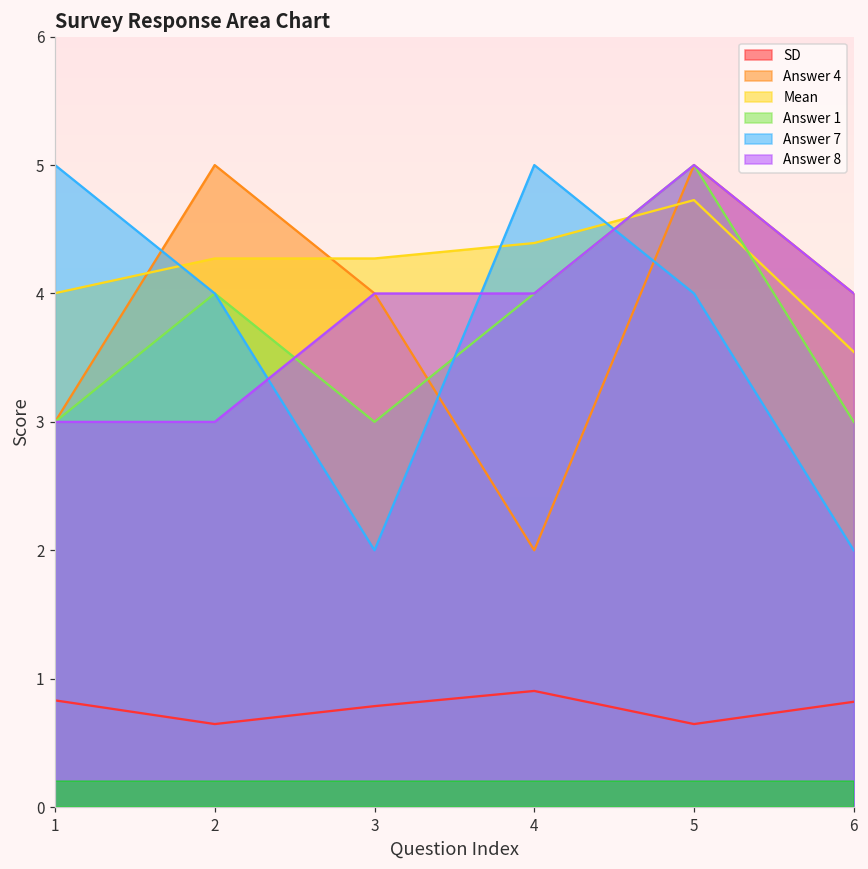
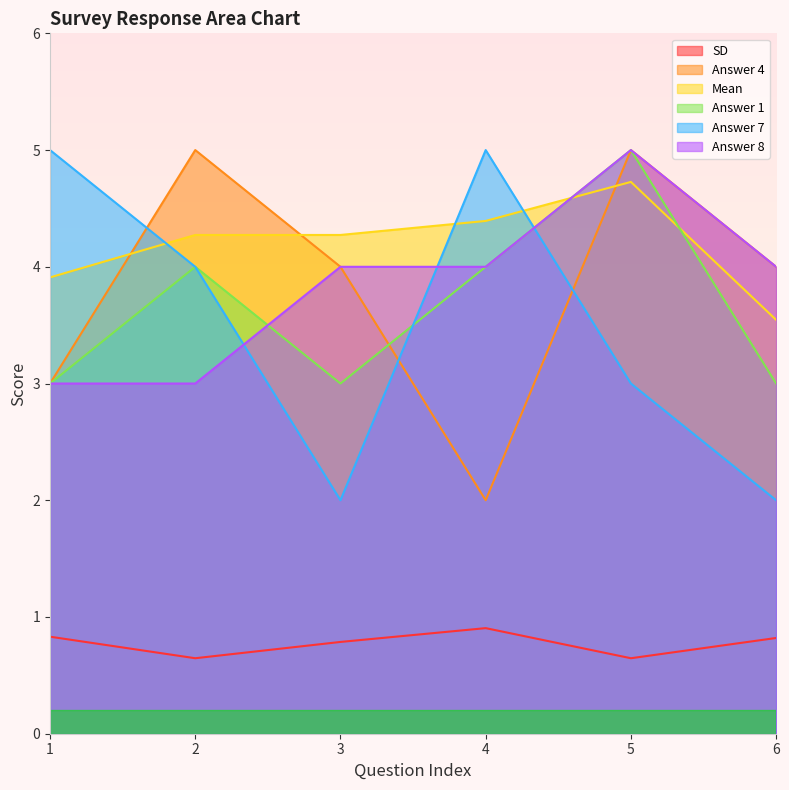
  {
    "SD": {
      "1": 0.83,
      "2": 0.65,
      "3": 0.79,
      "4": 0.90,
      "5": 0.65,
      "6": 0.82
    },
    "Answer 4": {
      "2": 5.00,
      "4": 2.00
    },
    "Mean": {
-     "1": 4.00,
+     "1": 3.91,
      "2": 4.27,
      "3": 4.27,
      "4": 4.39,
      "5": 4.73,
      "6": 3.55
    },
    "Answer 1": {
      "3": 3.00,
      "6": 3.00
    },
    "Answer 7": {
      "1": 5,
      "3": 2,
      "4": 5,
-     "5": 4,
+     "5": 3,
      "6": 2
    },
    "Answer 8": {
      "2": 3.00
    }
  }
